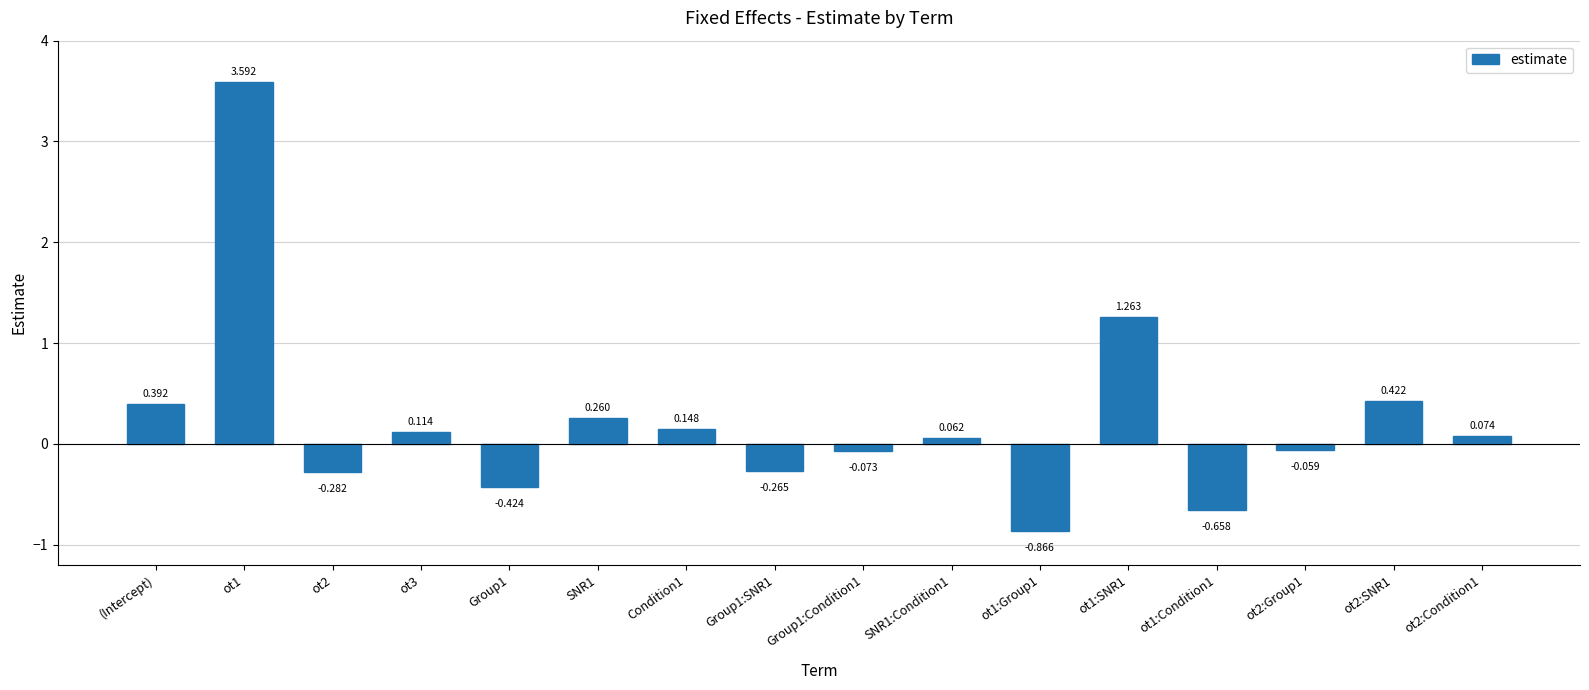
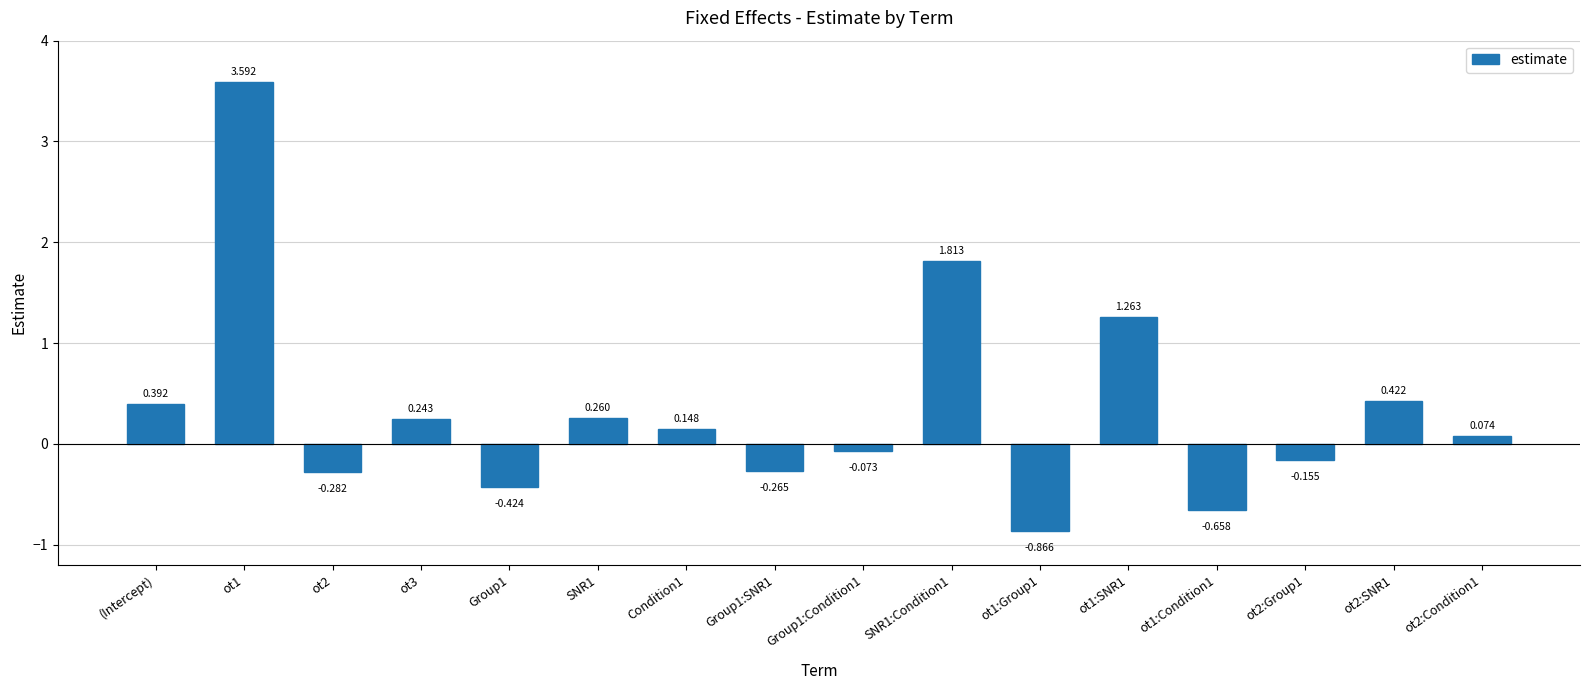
  {
    "(Intercept)": 0.392,
    "ot1": 3.592,
    "ot2": -0.282,
-   "ot3": 0.114,
+   "ot3": 0.243,
    "Group1": -0.424,
    "SNR1": 0.260,
    "Condition1": 0.148,
    "Group1:SNR1": -0.265,
    "Group1:Condition1": -0.073,
-   "SNR1:Condition1": 0.062,
+   "SNR1:Condition1": 1.813,
    "ot1:Group1": -0.866,
    "ot1:SNR1": 1.263,
    "ot1:Condition1": -0.658,
-   "ot2:Group1": -0.059,
+   "ot2:Group1": -0.155,
    "ot2:SNR1": 0.422,
    "ot2:Condition1": 0.074
  }
